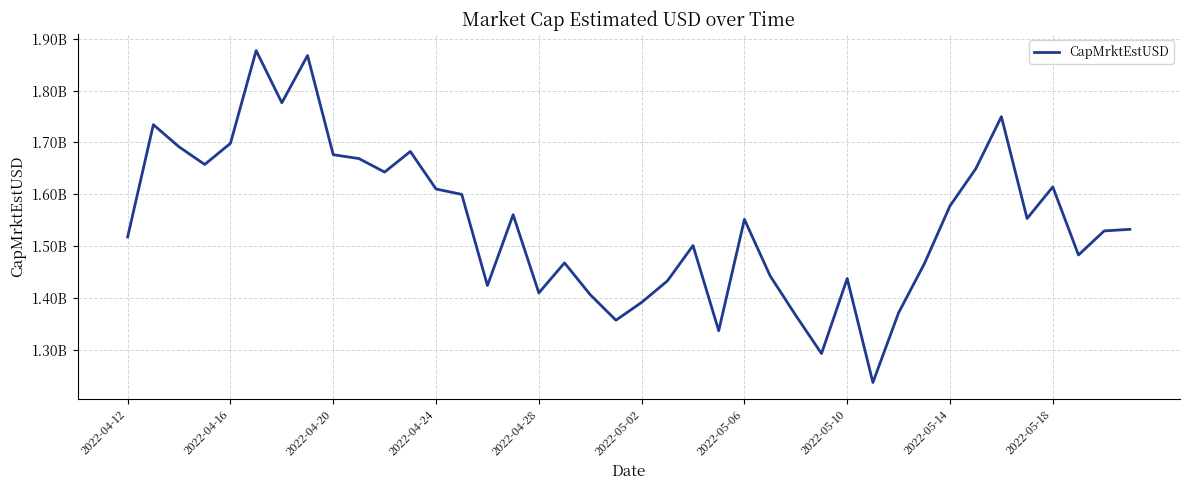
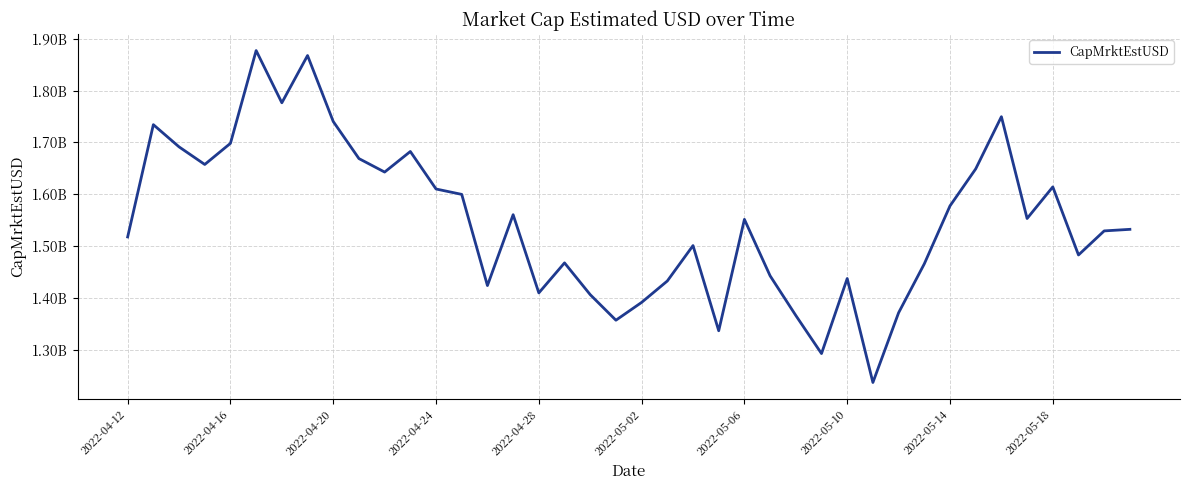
  {
    "2022-04-12": 1520000000,
    "2022-04-16": 1700000000,
-   "2022-04-20": 1680000000,
+   "2022-04-20": 1740000000,
    "2022-04-24": 1610000000,
    "2022-04-28": 1410000000,
    "2022-05-02": 1390000000,
    "2022-05-06": 1550000000,
    "2022-05-10": 1440000000,
    "2022-05-14": 1580000000,
    "2022-05-18": 1610000000
  }
